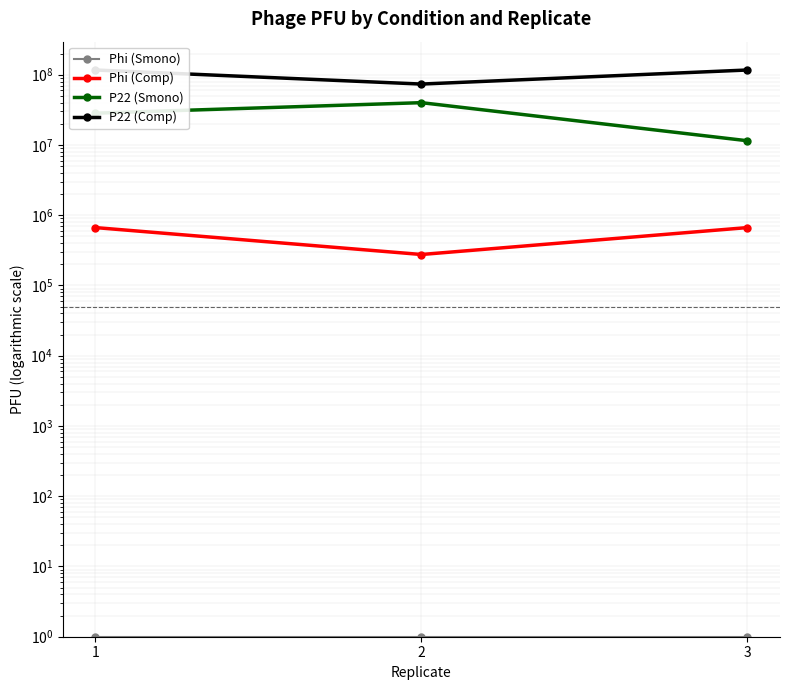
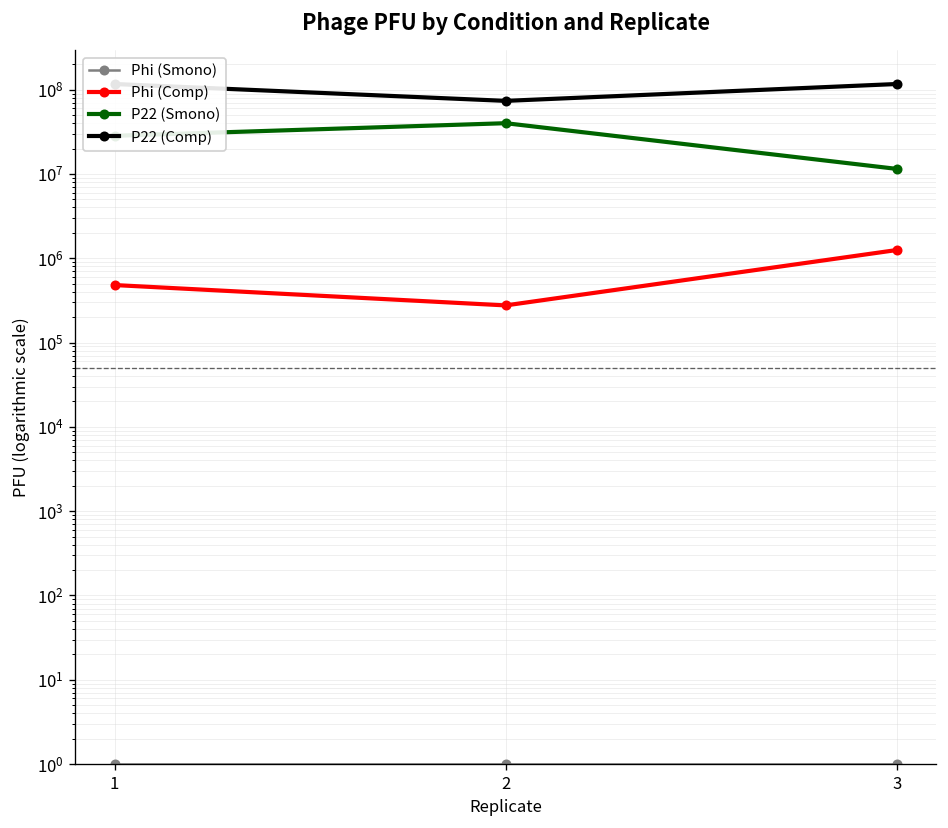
  {
    "Phi (Smono)": {
      "1": 1,
      "2": 1,
      "3": 1
    },
    "Phi (Comp)": {
-     "1": 700000,
+     "1": 500000,
      "2": 280000,
-     "3": 700000
+     "3": 1300000
    },
    "P22 (Smono)": {
      "2": 40000000,
      "3": 11000000
    },
    "P22 (Comp)": {
      "2": 70000000,
      "3": 120000000
    }
  }
